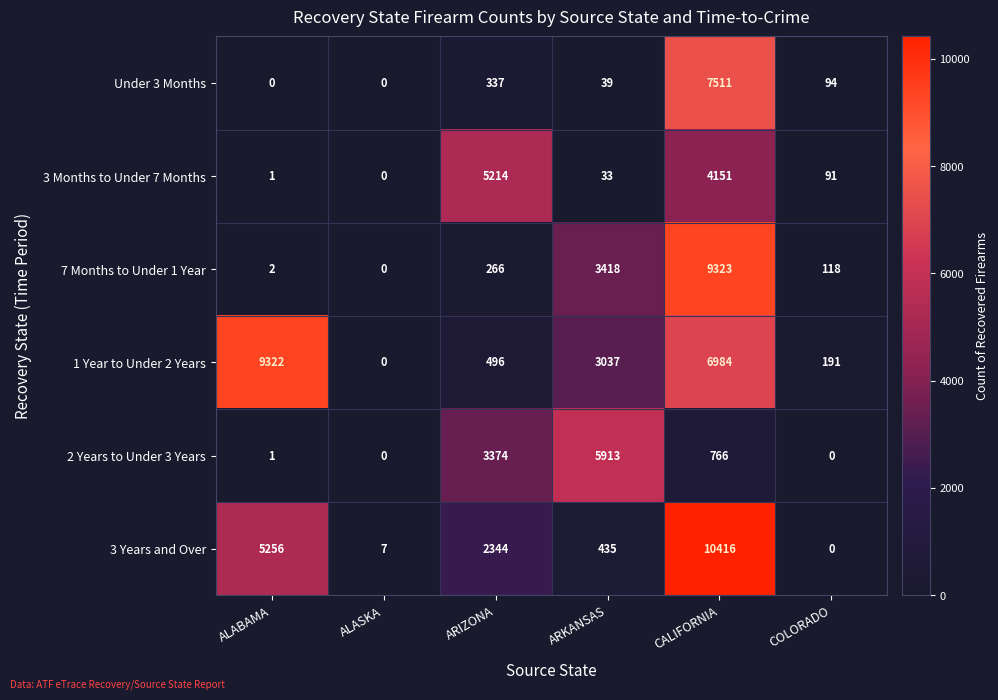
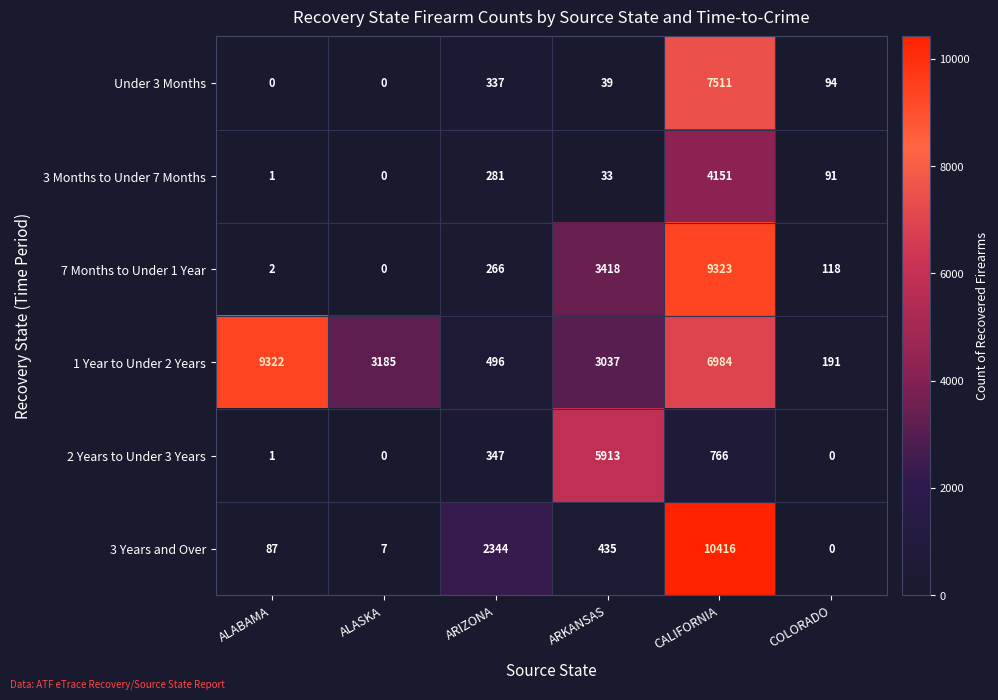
  {
    "Under 3 Months": {
      "ALABAMA": 0,
      "ALASKA": 0,
      "ARIZONA": 337,
      "ARKANSAS": 39,
      "CALIFORNIA": 7511,
      "COLORADO": 94
    },
    "3 Months to Under 7 Months": {
      "ALABAMA": 1,
      "ALASKA": 0,
-     "ARIZONA": 5214,
+     "ARIZONA": 281,
      "ARKANSAS": 33,
      "CALIFORNIA": 4151,
      "COLORADO": 91
    },
    "7 Months to Under 1 Year": {
      "ALABAMA": 2,
      "ALASKA": 0,
      "ARIZONA": 266,
      "ARKANSAS": 3418,
      "CALIFORNIA": 9323,
      "COLORADO": 118
    },
    "1 Year to Under 2 Years": {
      "ALABAMA": 9322,
-     "ALASKA": 0,
+     "ALASKA": 3185,
      "ARIZONA": 496,
      "ARKANSAS": 3037,
      "CALIFORNIA": 6984,
      "COLORADO": 191
    },
    "2 Years to Under 3 Years": {
      "ALABAMA": 1,
      "ALASKA": 0,
-     "ARIZONA": 3374,
+     "ARIZONA": 347,
      "ARKANSAS": 5913,
      "CALIFORNIA": 766,
      "COLORADO": 0
    },
    "3 Years and Over": {
-     "ALABAMA": 5256,
+     "ALABAMA": 87,
      "ALASKA": 7,
      "ARIZONA": 2344,
      "ARKANSAS": 435,
      "CALIFORNIA": 10416,
      "COLORADO": 0
    }
  }
